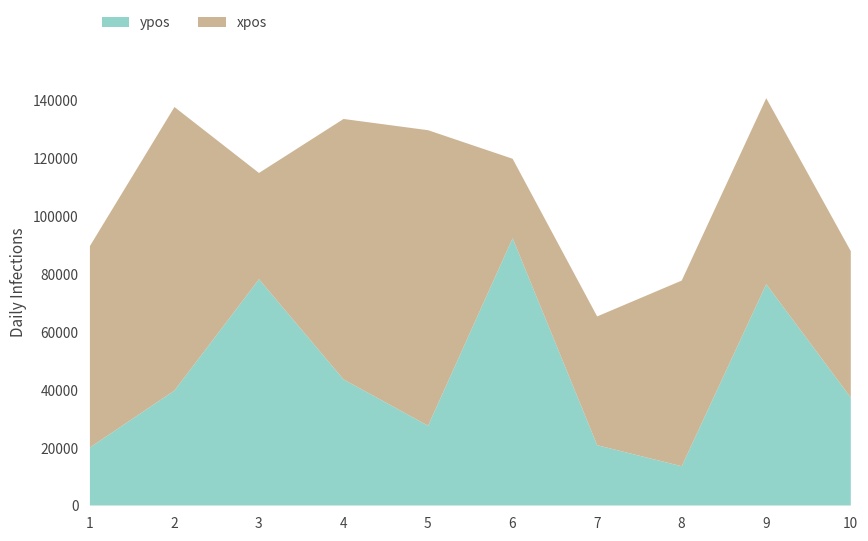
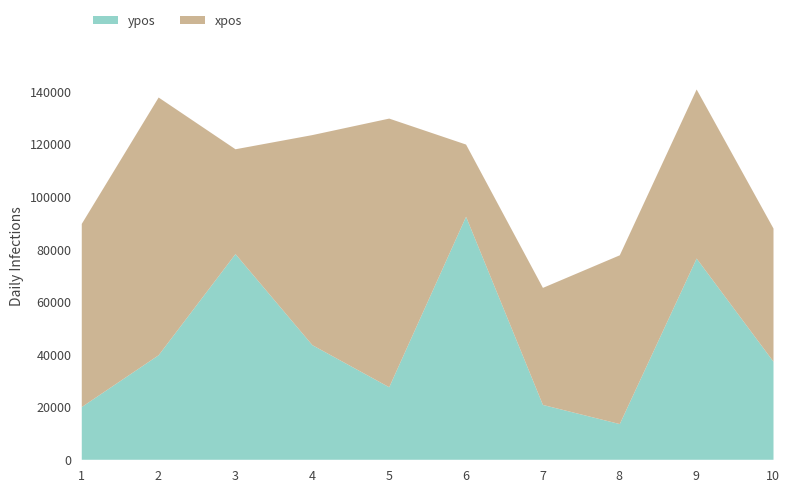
  {
    "ypos": {
      "1": 20000,
      "2": 40000,
      "3": 78000,
      "4": 44000,
      "5": 28000,
      "6": 92000,
      "7": 21000,
      "8": 14000,
      "9": 76000,
      "10": 37000
    },
    "xpos": {
      "1": 70000,
      "2": 98000,
-     "3": 37000,
-     "4": 90000,
+     "3": 40000,
+     "4": 80000,
      "5": 102000,
      "6": 27000,
      "7": 44000,
      "8": 64000,
      "9": 64000,
      "10": 51000
    }
  }
